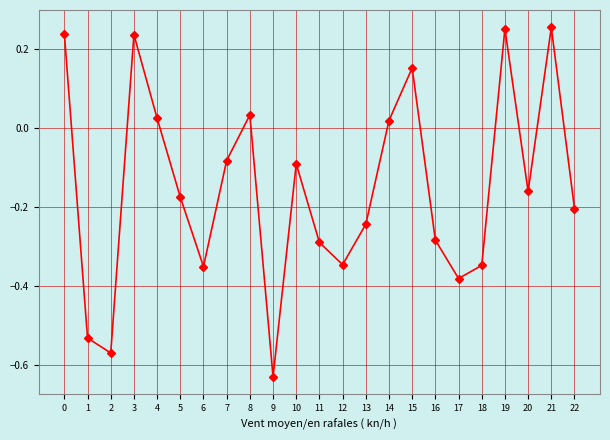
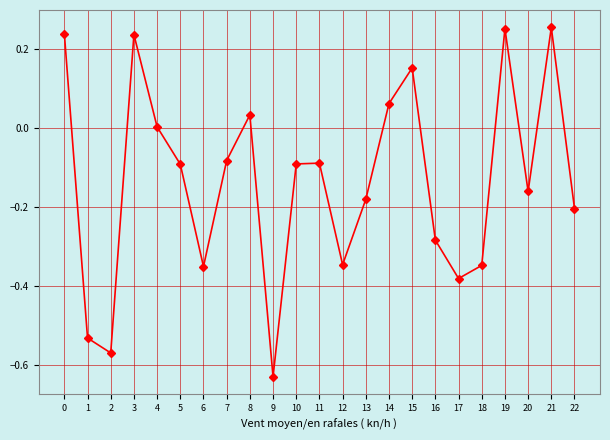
  {
    "0": 0.24,
    "1": -0.53,
    "2": -0.57,
    "3": 0.24,
-   "4": 0.02,
-   "5": -0.17,
+   "4": 0.00,
+   "5": -0.09,
    "6": -0.35,
    "7": -0.08,
    "8": 0.03,
    "9": -0.63,
    "10": -0.09,
-   "11": -0.29,
+   "11": -0.09,
    "12": -0.35,
-   "13": -0.24,
-   "14": 0.02,
+   "13": -0.18,
+   "14": 0.06,
    "15": 0.15,
    "16": -0.28,
    "17": -0.38,
    "18": -0.35,
    "19": 0.25,
    "20": -0.16,
    "21": 0.25,
    "22": -0.20
  }
